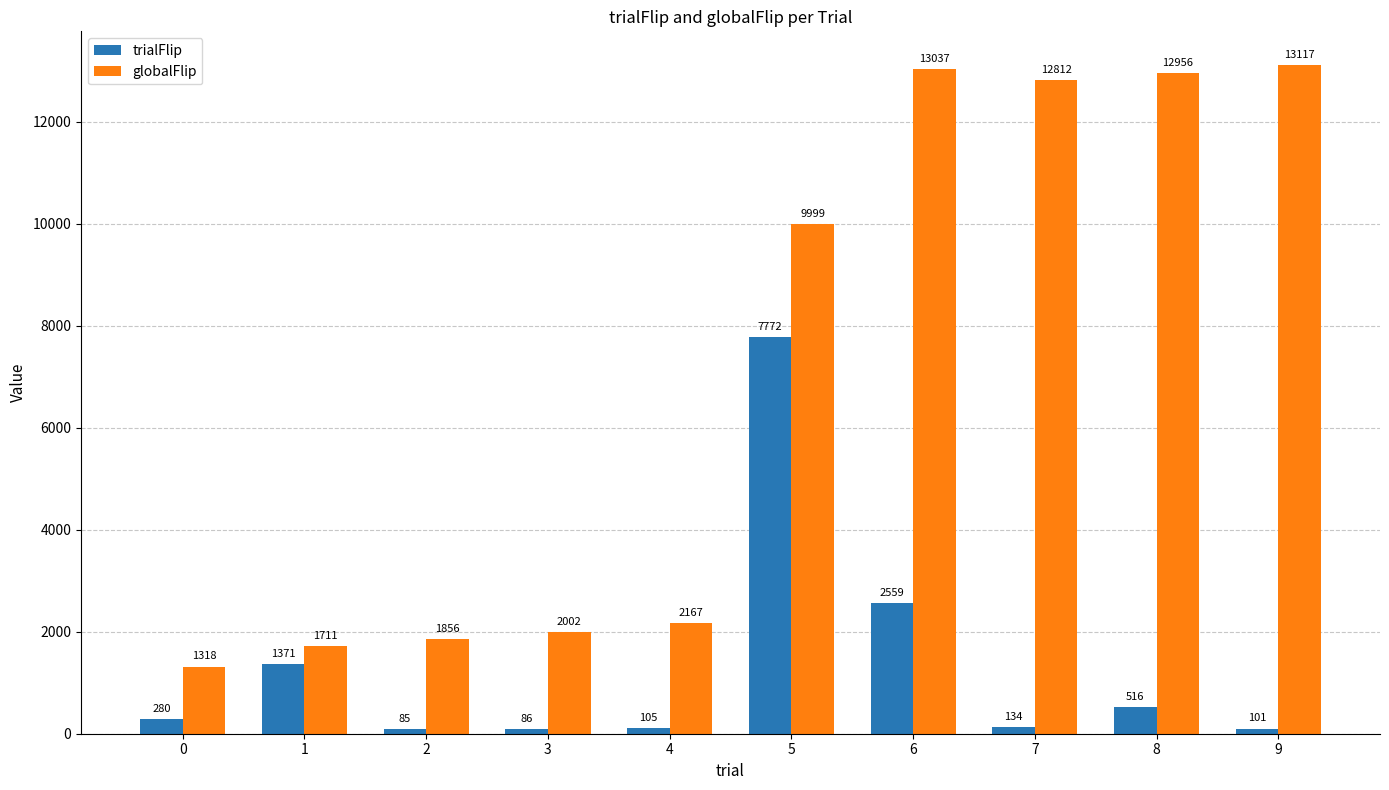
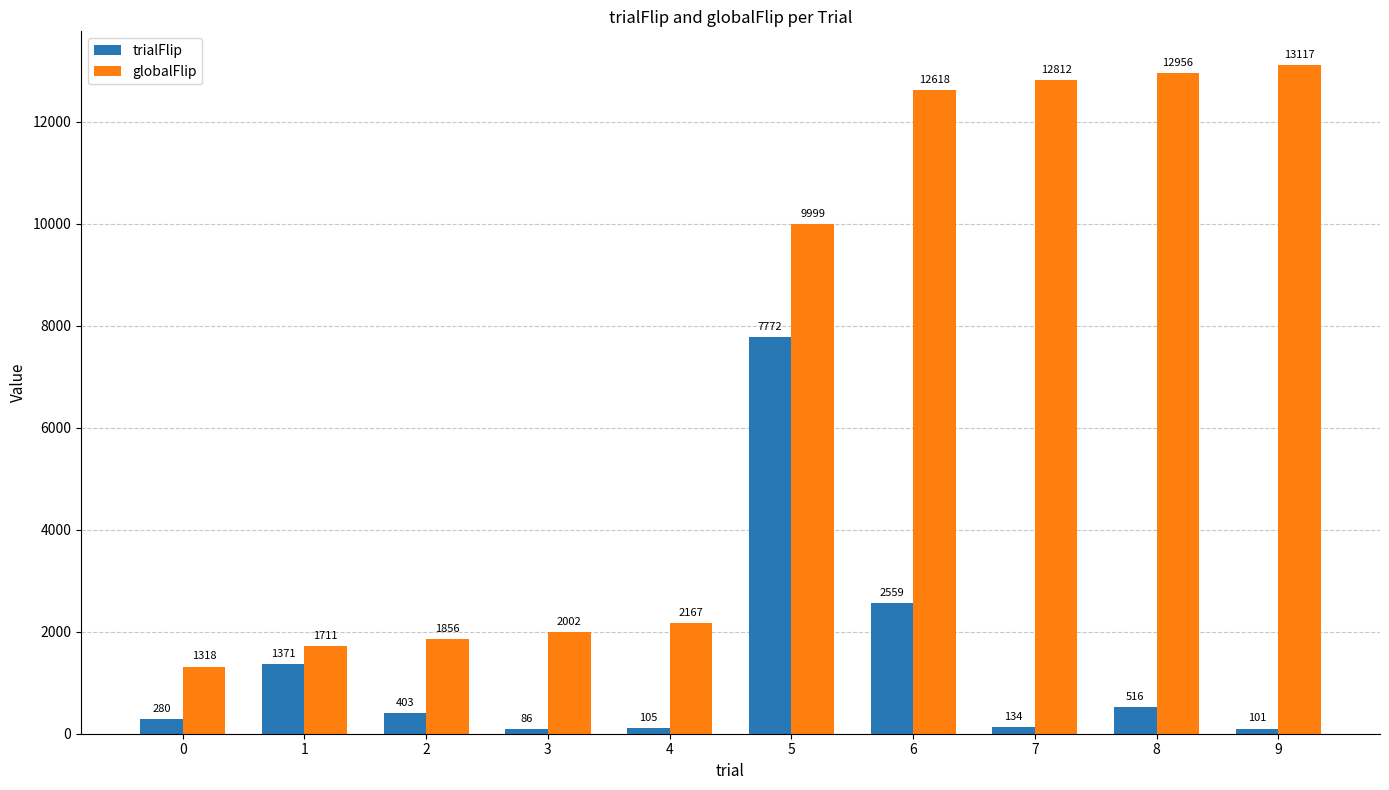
  {
    "trialFlip": {
      "0": 280,
      "1": 1371,
-     "2": 85,
+     "2": 403,
      "3": 86,
      "4": 105,
      "5": 7772,
      "6": 2559,
      "7": 134,
      "8": 516,
      "9": 101
    },
    "globalFlip": {
      "0": 1318,
      "1": 1711,
      "2": 1856,
      "3": 2002,
      "4": 2167,
      "5": 9999,
-     "6": 13037,
+     "6": 12618,
      "7": 12812,
      "8": 12956,
      "9": 13117
    }
  }
